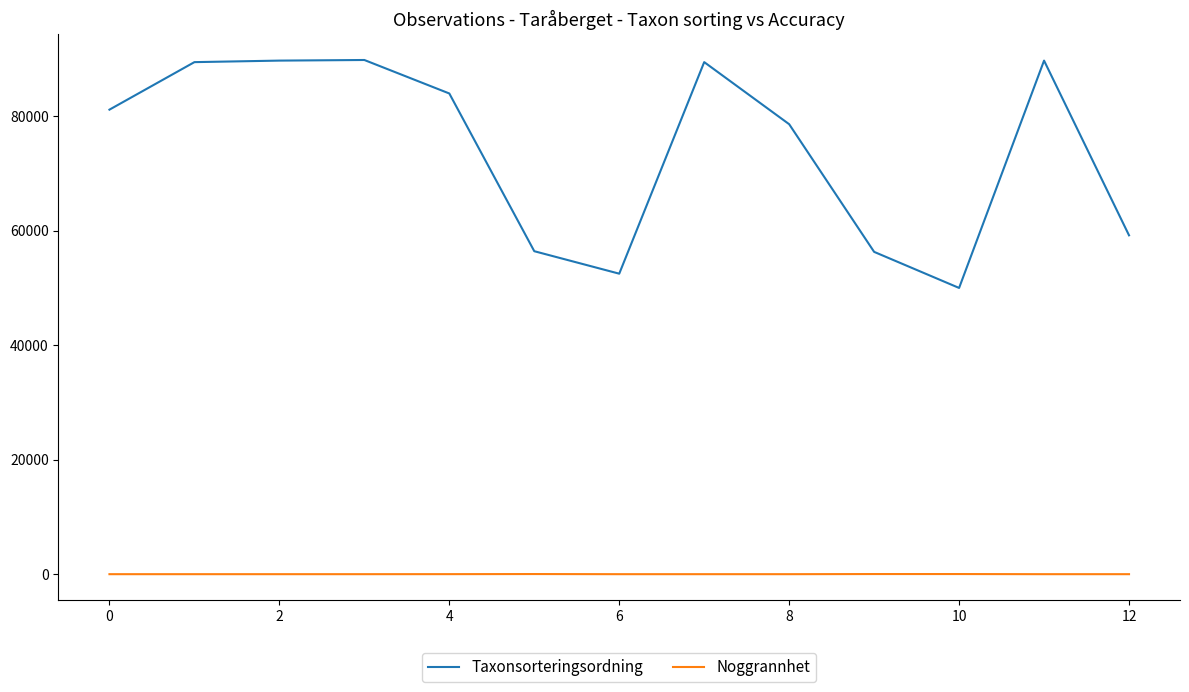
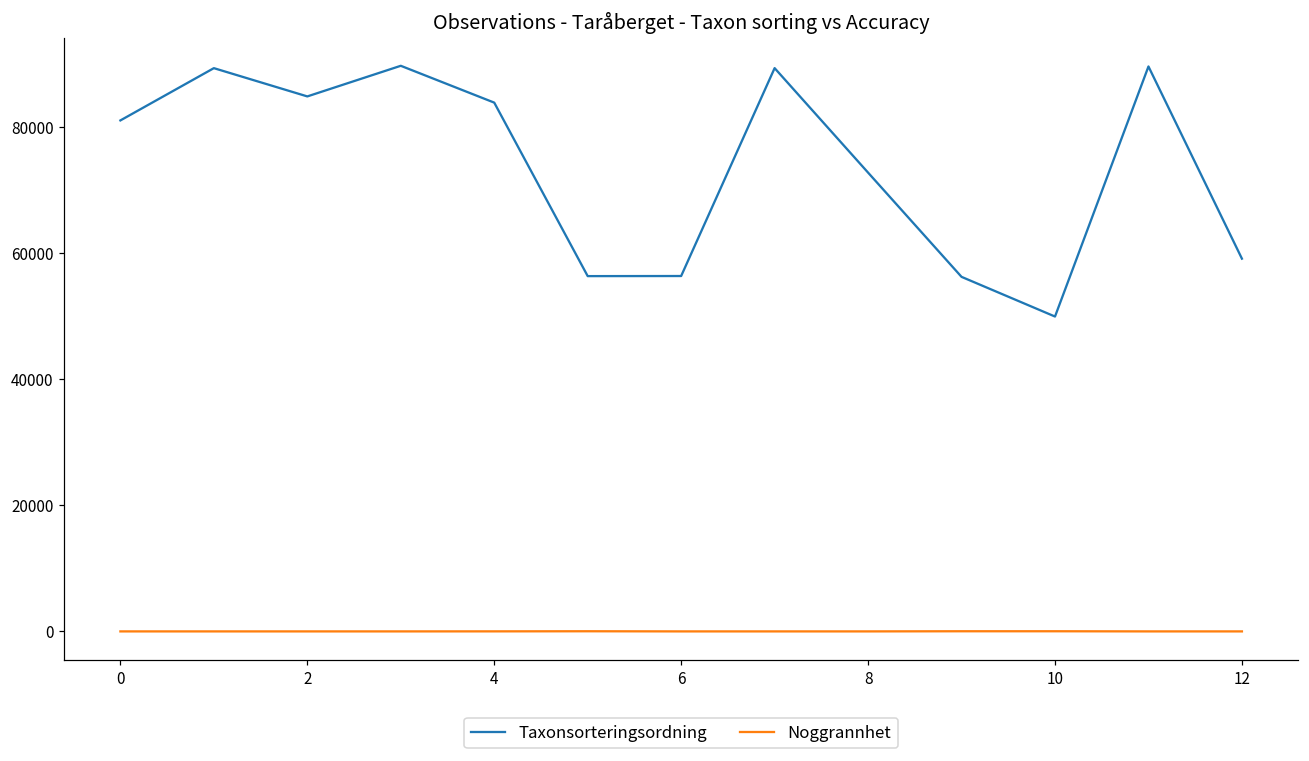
  {
    "Taxonsorteringsordning": {
      "0": 81000,
-     "2": 90000,
+     "2": 85000,
      "4": 84000,
-     "6": 52000,
-     "8": 79000,
+     "6": 56000,
+     "8": 73000,
      "10": 50000,
      "12": 59000
    },
    "Noggrannhet": {
      "0": 0,
      "2": 0,
      "4": 0,
      "6": 0,
      "8": 0,
      "10": 0,
      "12": 0
    }
  }
